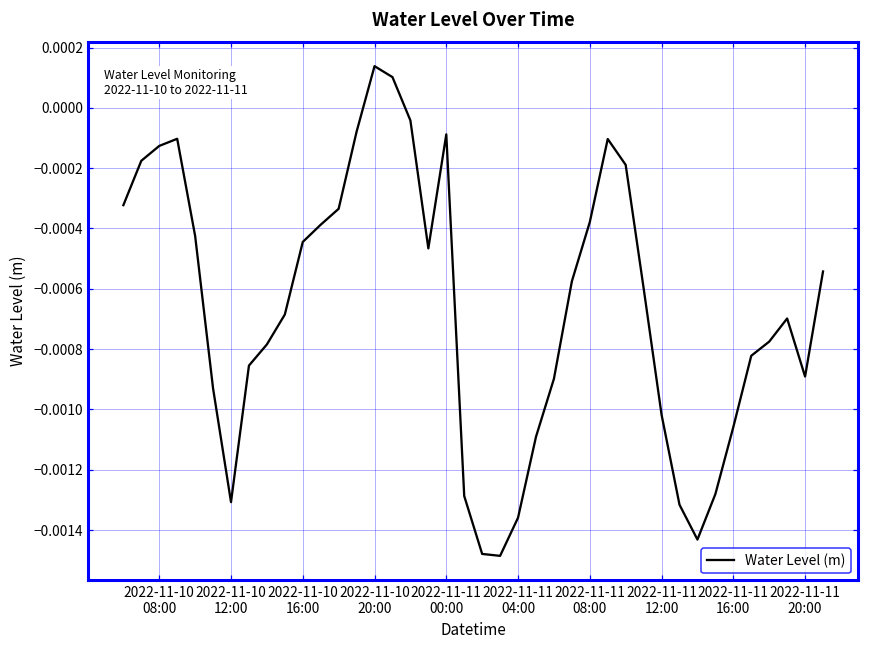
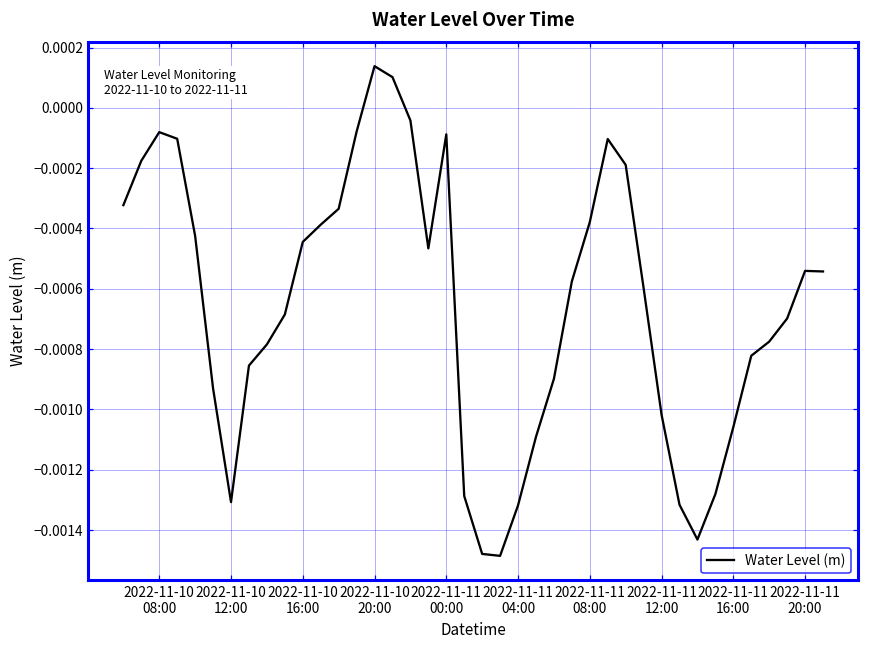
  {
-   "2022-11-10 08:00": -0.00013,
+   "2022-11-10 08:00": -0.00008,
    "2022-11-10 12:00": -0.00131,
    "2022-11-10 16:00": -0.00044,
    "2022-11-10 20:00": 0.00014,
    "2022-11-11 00:00": -0.00009,
-   "2022-11-11 04:00": -0.00136,
+   "2022-11-11 04:00": -0.00132,
    "2022-11-11 08:00": -0.00038,
    "2022-11-11 12:00": -0.00102,
    "2022-11-11 16:00": -0.00106,
-   "2022-11-11 20:00": -0.00089
+   "2022-11-11 20:00": -0.00054
  }
